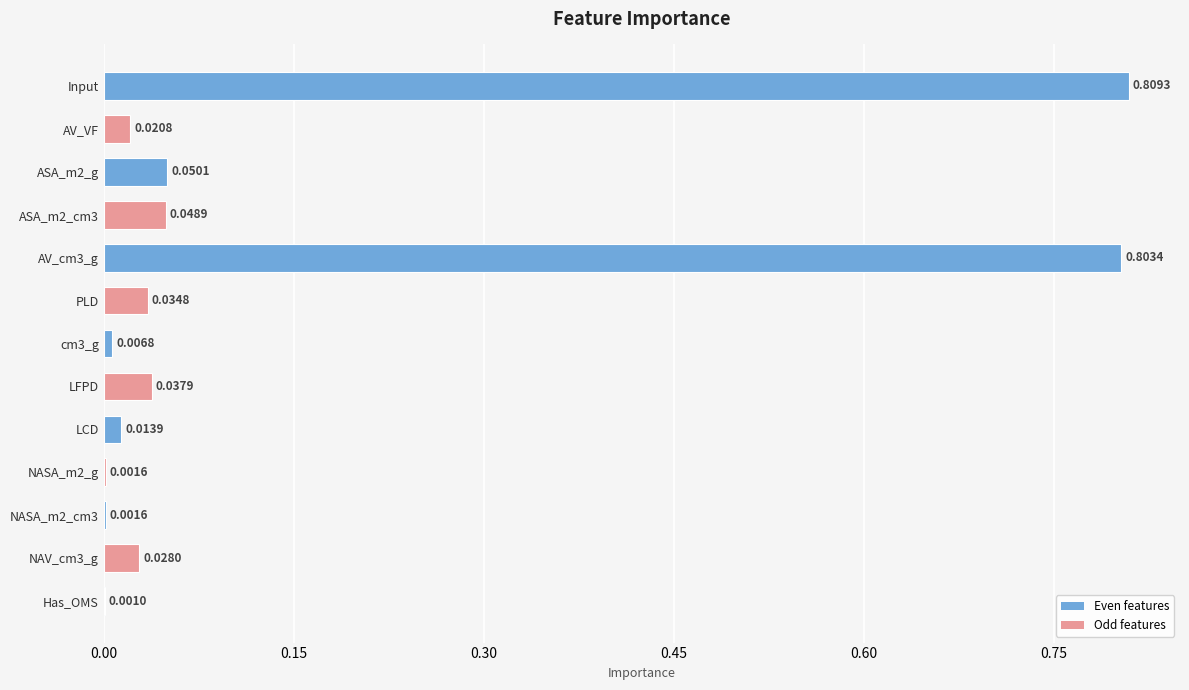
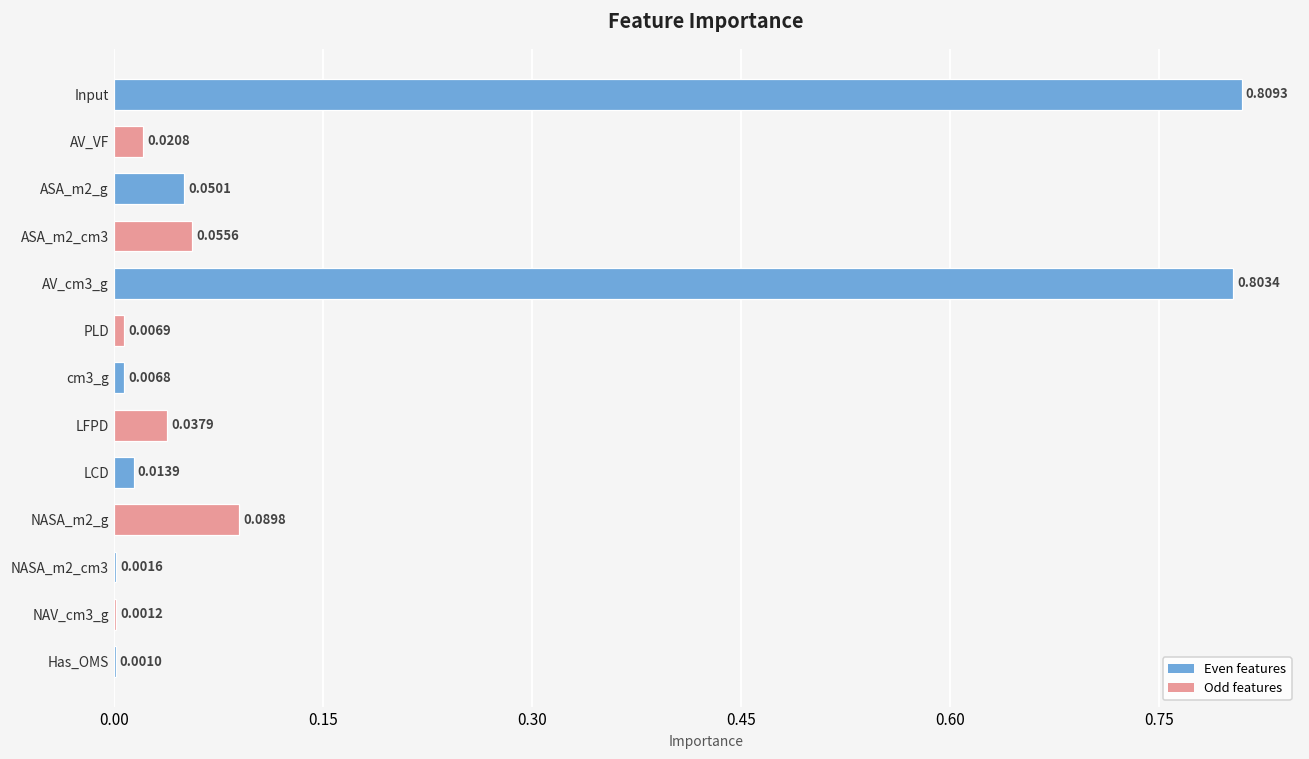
  {
    "Input": 0.8093,
    "AV_VF": 0.0208,
    "ASA_m2_g": 0.0501,
-   "ASA_m2_cm3": 0.0489,
+   "ASA_m2_cm3": 0.0556,
    "AV_cm3_g": 0.8034,
-   "PLD": 0.0348,
+   "PLD": 0.0069,
    "cm3_g": 0.0068,
    "LFPD": 0.0379,
    "LCD": 0.0139,
-   "NASA_m2_g": 0.0016,
+   "NASA_m2_g": 0.0898,
    "NASA_m2_cm3": 0.0016,
-   "NAV_cm3_g": 0.0280,
+   "NAV_cm3_g": 0.0012,
    "Has_OMS": 0.0010
  }
